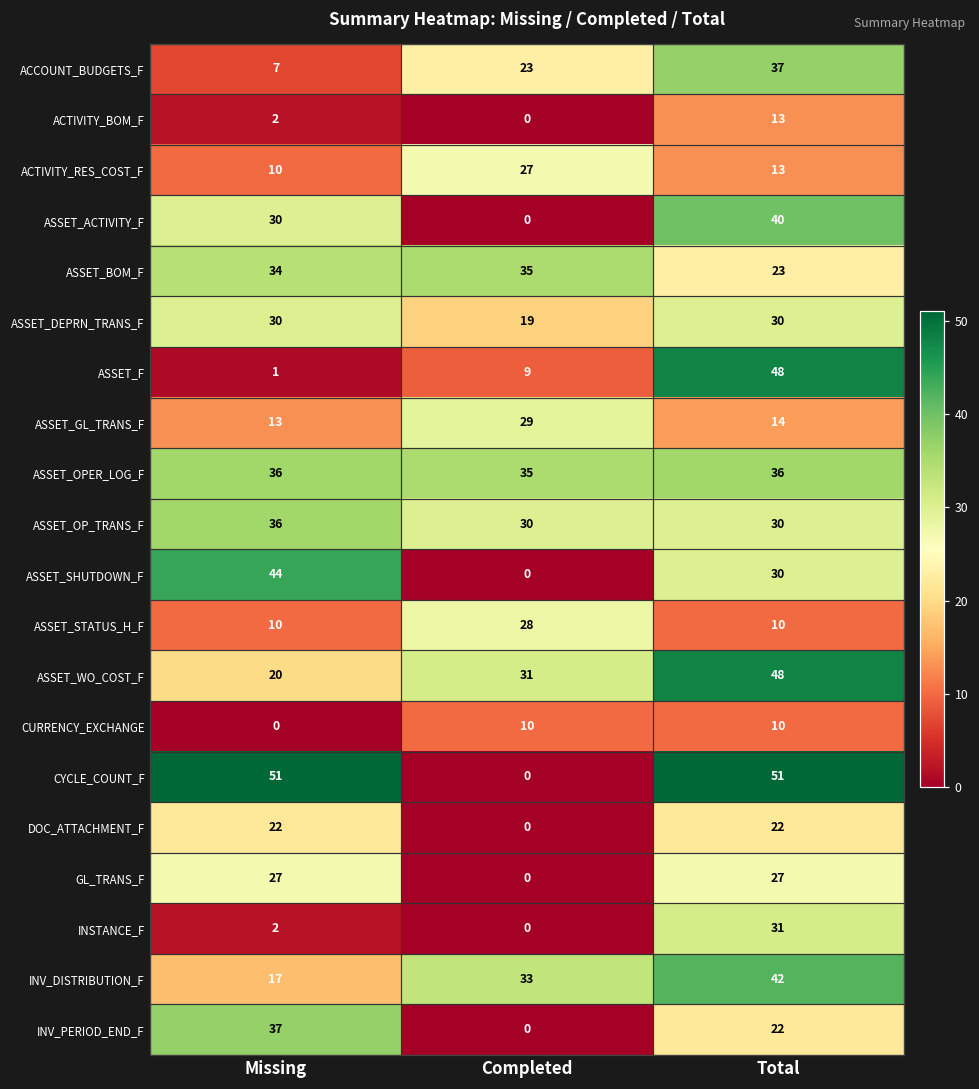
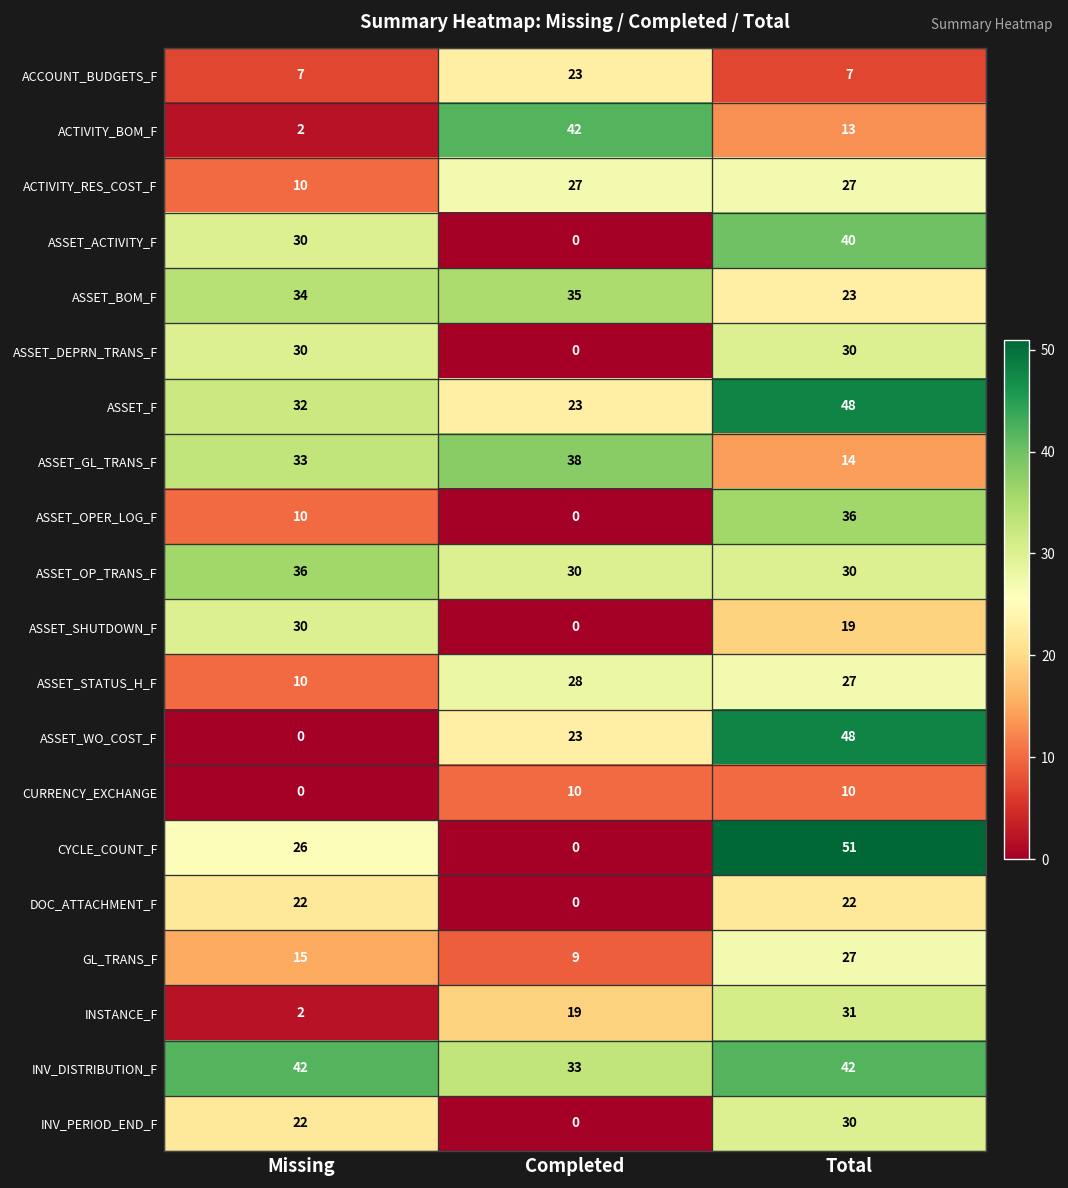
  {
    "ACCOUNT_BUDGETS_F": {
      "Missing": 7,
      "Completed": 23,
-     "Total": 37
+     "Total": 7
    },
    "ACTIVITY_BOM_F": {
      "Missing": 2,
-     "Completed": 0,
+     "Completed": 42,
      "Total": 13
    },
    "ACTIVITY_RES_COST_F": {
      "Missing": 10,
      "Completed": 27,
-     "Total": 13
+     "Total": 27
    },
    "ASSET_ACTIVITY_F": {
      "Missing": 30,
      "Completed": 0,
      "Total": 40
    },
    "ASSET_BOM_F": {
      "Missing": 34,
      "Completed": 35,
      "Total": 23
    },
    "ASSET_DEPRN_TRANS_F": {
      "Missing": 30,
-     "Completed": 19,
+     "Completed": 0,
      "Total": 30
    },
    "ASSET_F": {
-     "Missing": 1,
-     "Completed": 9,
+     "Missing": 32,
+     "Completed": 23,
      "Total": 48
    },
    "ASSET_GL_TRANS_F": {
-     "Missing": 13,
-     "Completed": 29,
+     "Missing": 33,
+     "Completed": 38,
      "Total": 14
    },
    "ASSET_OPER_LOG_F": {
-     "Missing": 36,
-     "Completed": 35,
+     "Missing": 10,
+     "Completed": 0,
      "Total": 36
    },
    "ASSET_OP_TRANS_F": {
      "Missing": 36,
      "Completed": 30,
      "Total": 30
    },
    "ASSET_SHUTDOWN_F": {
-     "Missing": 44,
+     "Missing": 30,
      "Completed": 0,
-     "Total": 30
+     "Total": 19
    },
    "ASSET_STATUS_H_F": {
      "Missing": 10,
      "Completed": 28,
-     "Total": 10
+     "Total": 27
    },
    "ASSET_WO_COST_F": {
-     "Missing": 20,
-     "Completed": 31,
+     "Missing": 0,
+     "Completed": 23,
      "Total": 48
    },
    "CURRENCY_EXCHANGE": {
      "Missing": 0,
      "Completed": 10,
      "Total": 10
    },
    "CYCLE_COUNT_F": {
-     "Missing": 51,
+     "Missing": 26,
      "Completed": 0,
      "Total": 51
    },
    "DOC_ATTACHMENT_F": {
      "Missing": 22,
      "Completed": 0,
      "Total": 22
    },
    "GL_TRANS_F": {
-     "Missing": 27,
-     "Completed": 0,
+     "Missing": 15,
+     "Completed": 9,
      "Total": 27
    },
    "INSTANCE_F": {
      "Missing": 2,
-     "Completed": 0,
+     "Completed": 19,
      "Total": 31
    },
    "INV_DISTRIBUTION_F": {
-     "Missing": 17,
+     "Missing": 42,
      "Completed": 33,
      "Total": 42
    },
    "INV_PERIOD_END_F": {
-     "Missing": 37,
+     "Missing": 22,
      "Completed": 0,
-     "Total": 22
+     "Total": 30
    }
  }
